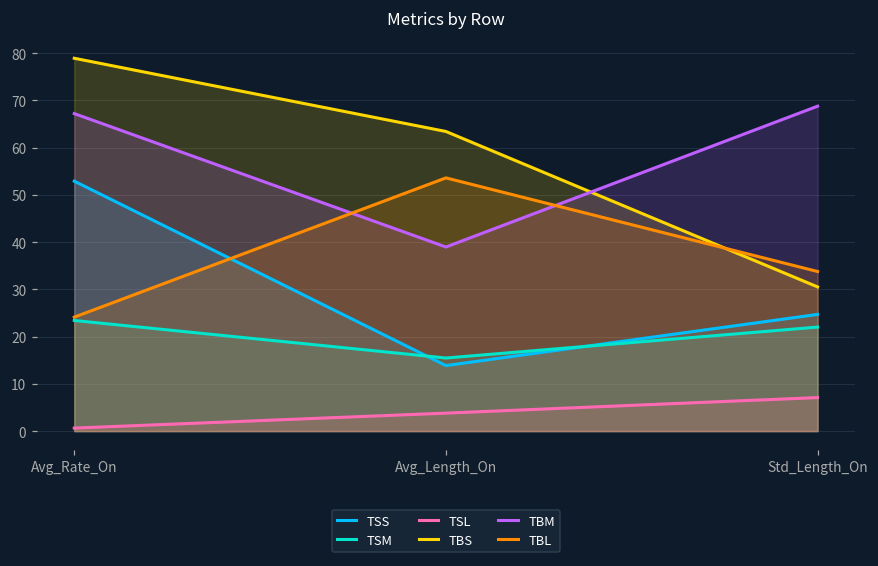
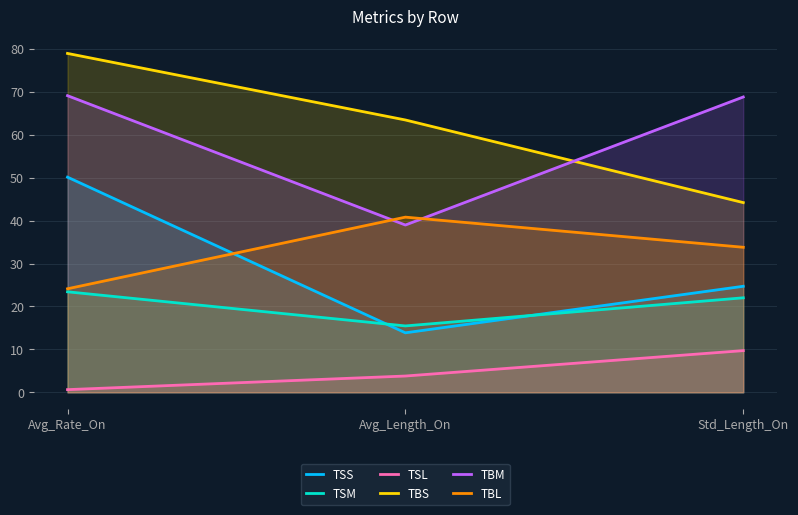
  {
    "TSS": {
-     "Avg_Rate_On": 53,
+     "Avg_Rate_On": 50,
      "Avg_Length_On": 14,
      "Std_Length_On": 25
    },
    "TSM": {
      "Avg_Rate_On": 23,
      "Avg_Length_On": 15,
      "Std_Length_On": 22
    },
    "TSL": {
      "Avg_Rate_On": 1,
      "Avg_Length_On": 4,
-     "Std_Length_On": 7
+     "Std_Length_On": 10
    },
    "TBS": {
      "Avg_Rate_On": 79,
      "Avg_Length_On": 63,
-     "Std_Length_On": 31
+     "Std_Length_On": 44
    },
    "TBM": {
-     "Avg_Rate_On": 67,
+     "Avg_Rate_On": 69,
      "Avg_Length_On": 39,
      "Std_Length_On": 69
    },
    "TBL": {
      "Avg_Rate_On": 24,
-     "Avg_Length_On": 54,
+     "Avg_Length_On": 41,
      "Std_Length_On": 34
    }
  }
